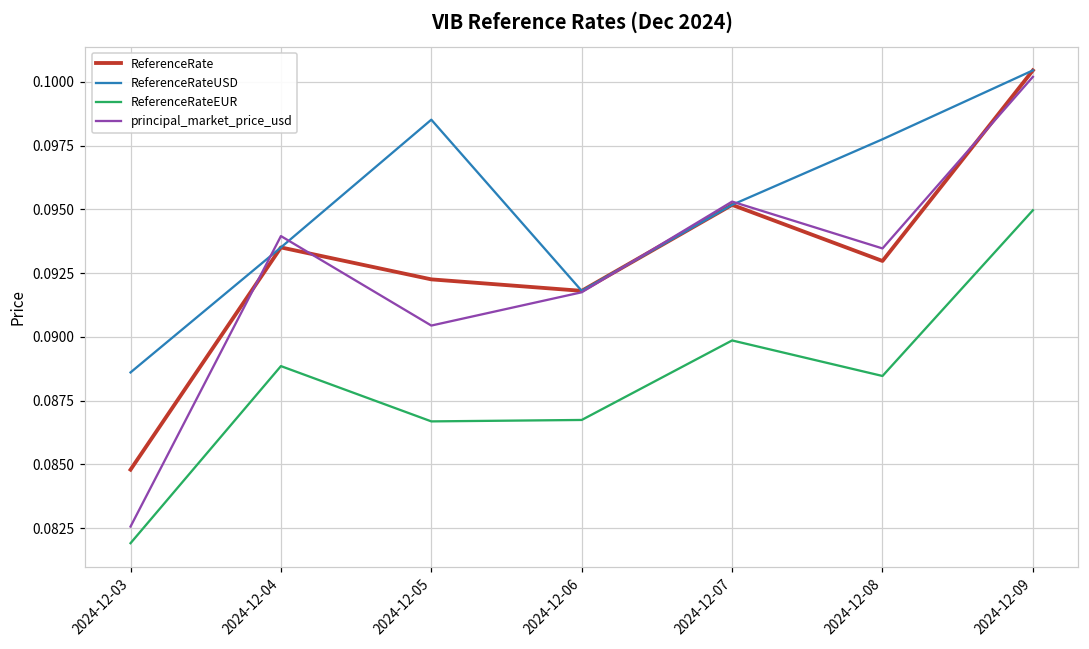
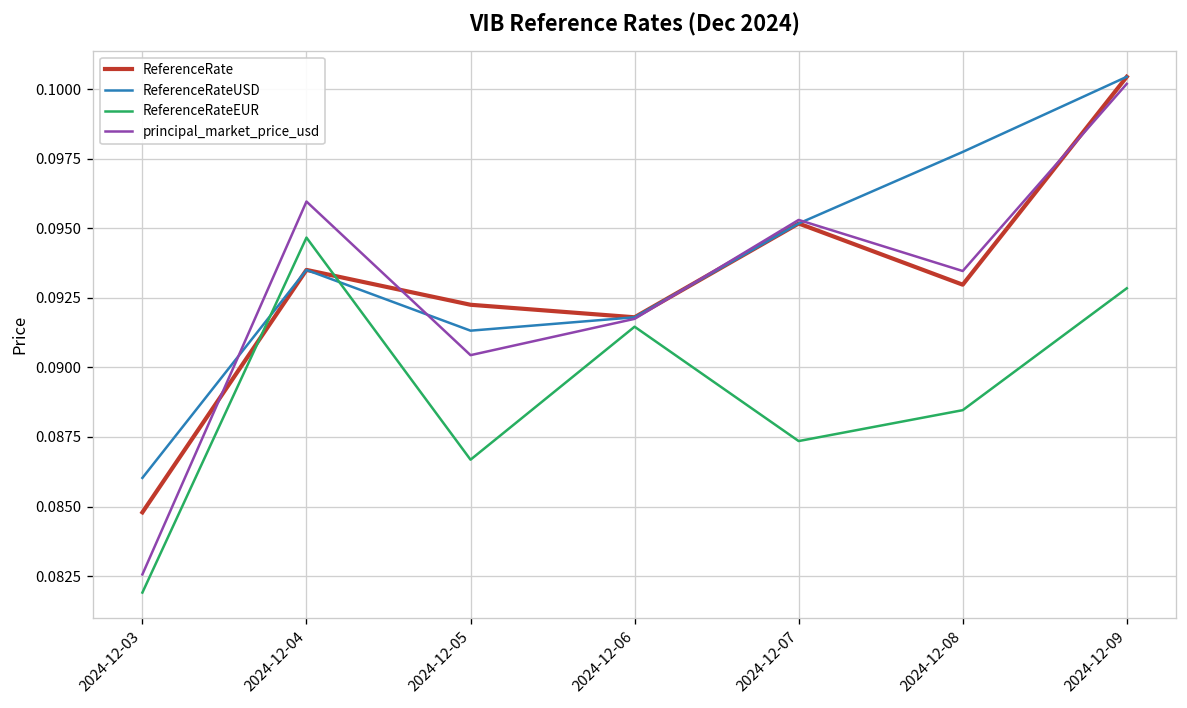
  {
    "ReferenceRate": {
      "2024-12-03": 0.0848,
      "2024-12-05": 0.0923,
      "2024-12-08": 0.0930
    },
    "ReferenceRateUSD": {
-     "2024-12-03": 0.0886,
-     "2024-12-05": 0.0985,
+     "2024-12-03": 0.0860,
+     "2024-12-05": 0.0913,
      "2024-12-08": 0.0977
    },
    "ReferenceRateEUR": {
      "2024-12-03": 0.0819,
-     "2024-12-04": 0.0889,
+     "2024-12-04": 0.0947,
      "2024-12-05": 0.0867,
-     "2024-12-06": 0.0867,
-     "2024-12-07": 0.0899,
+     "2024-12-06": 0.0915,
+     "2024-12-07": 0.0874,
      "2024-12-08": 0.0885,
-     "2024-12-09": 0.0950
+     "2024-12-09": 0.0928
    },
    "principal_market_price_usd": {
      "2024-12-03": 0.0826,
-     "2024-12-04": 0.0940,
+     "2024-12-04": 0.0960,
      "2024-12-05": 0.0904,
      "2024-12-07": 0.0953,
      "2024-12-08": 0.0935,
      "2024-12-09": 0.1002
    }
  }
